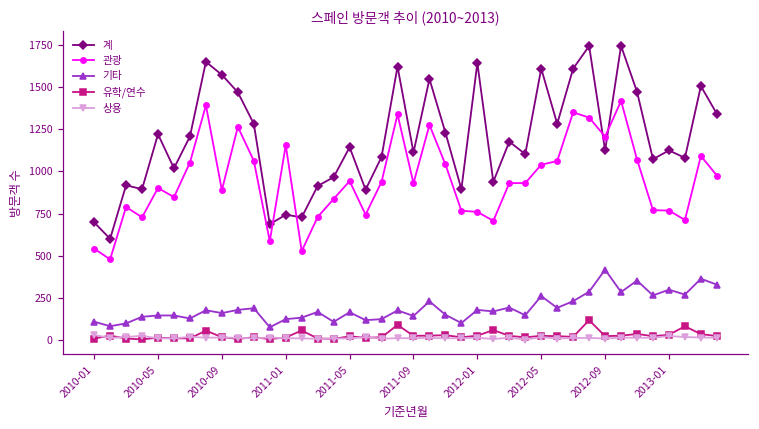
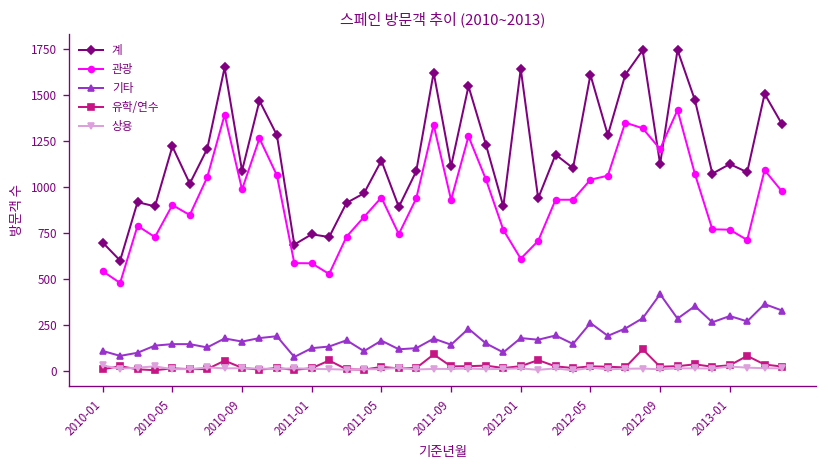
  {
    "계": {
      "2010-01": 700,
      "2010-05": 1220,
-     "2010-09": 1570,
+     "2010-09": 1090,
      "2011-01": 740,
      "2011-05": 1140,
      "2011-09": 1110,
      "2012-01": 1640,
      "2012-05": 1610,
      "2012-09": 1130,
      "2013-01": 1130
    },
    "관광": {
      "2010-01": 540,
      "2010-05": 900,
-     "2010-09": 890,
-     "2011-01": 1160,
+     "2010-09": 990,
+     "2011-01": 590,
      "2011-05": 940,
      "2011-09": 930,
-     "2012-01": 760,
+     "2012-01": 610,
      "2012-05": 1040,
      "2012-09": 1210,
      "2013-01": 770
    },
    "기타": {
      "2010-01": 110,
      "2010-05": 150,
      "2010-09": 160,
      "2011-01": 120,
      "2011-05": 160,
      "2011-09": 140,
      "2012-01": 180,
      "2012-05": 260,
      "2012-09": 420,
      "2013-01": 300
    },
    "유학/연수": {
      "2010-01": 10
    },
    "상용": {
      "2010-01": 30
    }
  }
